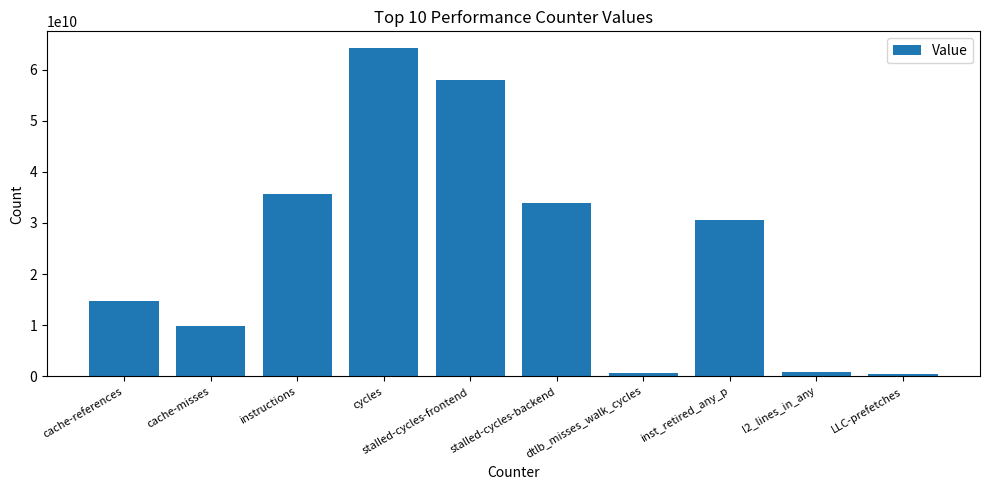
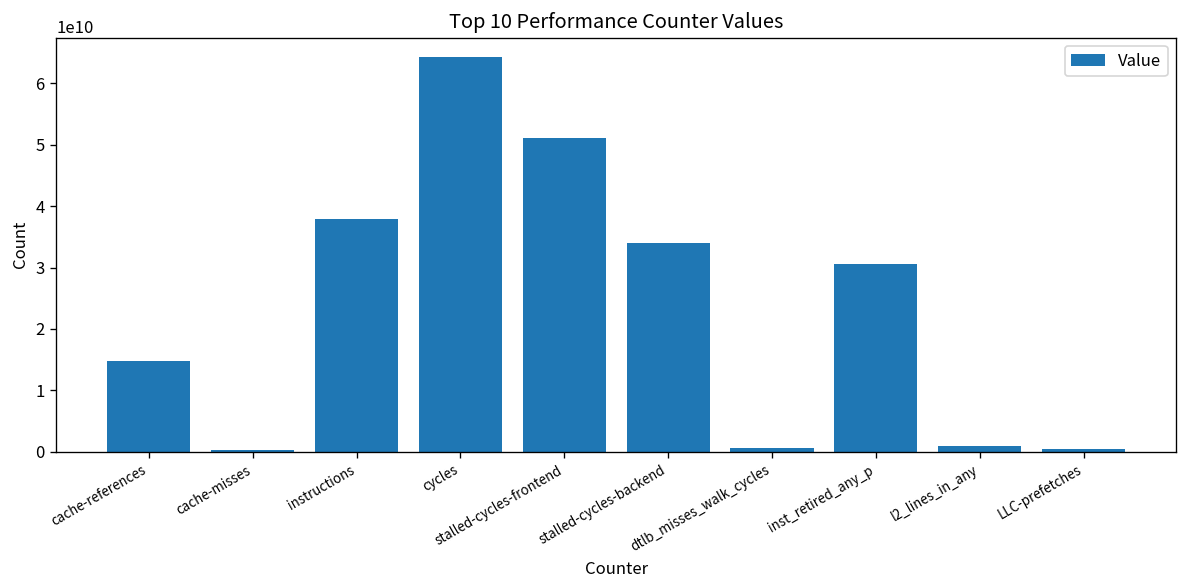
  {
    "cache-references": 15000000000,
-   "cache-misses": 10000000000,
-   "instructions": 36000000000,
+   "cache-misses": 0,
+   "instructions": 38000000000,
    "cycles": 64000000000,
-   "stalled-cycles-frontend": 58000000000,
+   "stalled-cycles-frontend": 51000000000,
    "stalled-cycles-backend": 34000000000,
    "dtlb_misses_walk_cycles": 1000000000,
    "inst_retired_any_p": 31000000000,
    "l2_lines_in_any": 1000000000
  }
